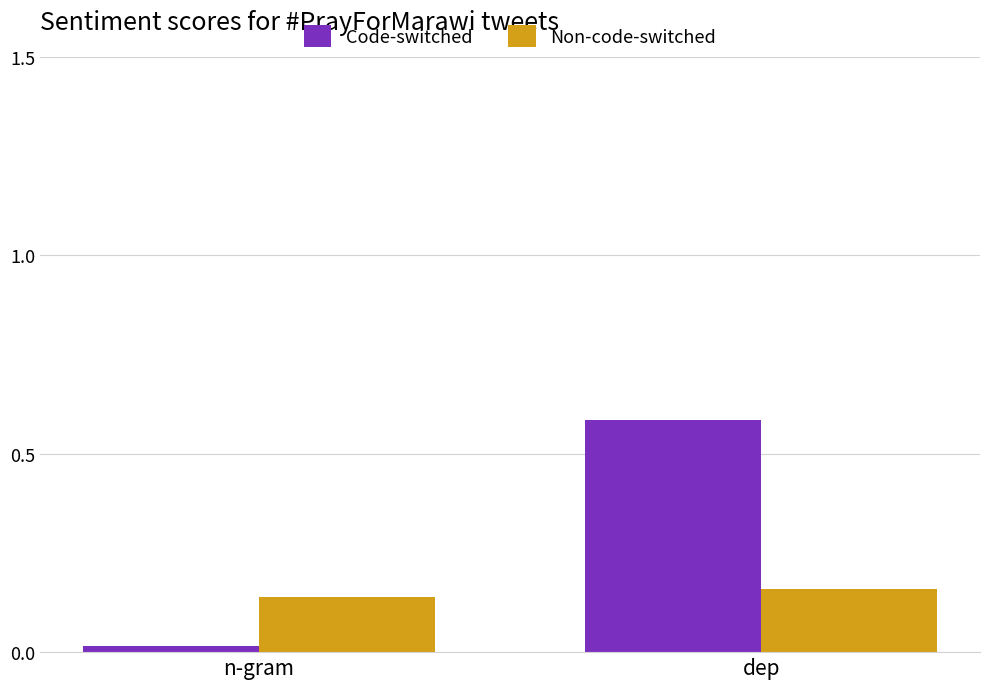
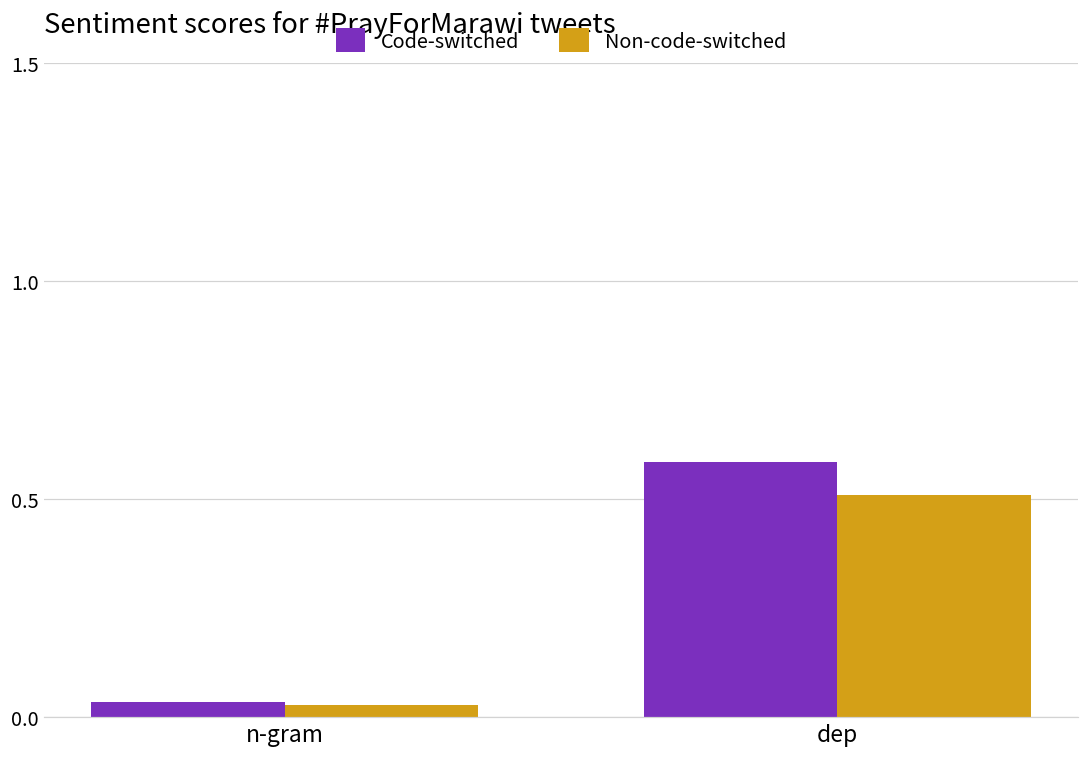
  {
    "Code-switched": {
-     "n-gram": 0.01,
+     "n-gram": 0.04,
      "dep": 0.58
    },
    "Non-code-switched": {
-     "n-gram": 0.14,
-     "dep": 0.16
+     "n-gram": 0.03,
+     "dep": 0.51
    }
  }
